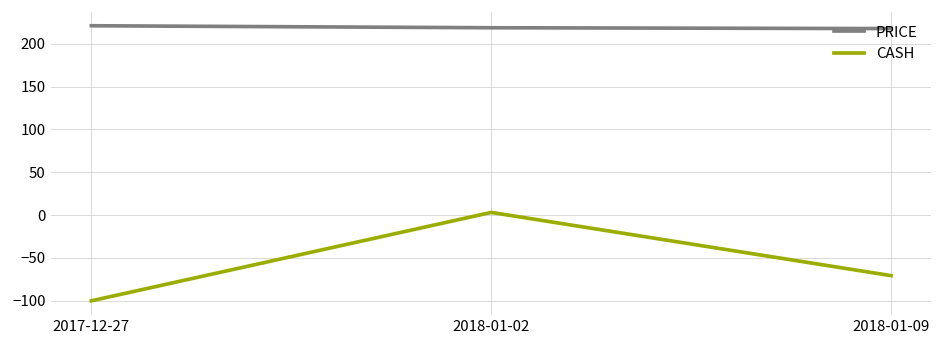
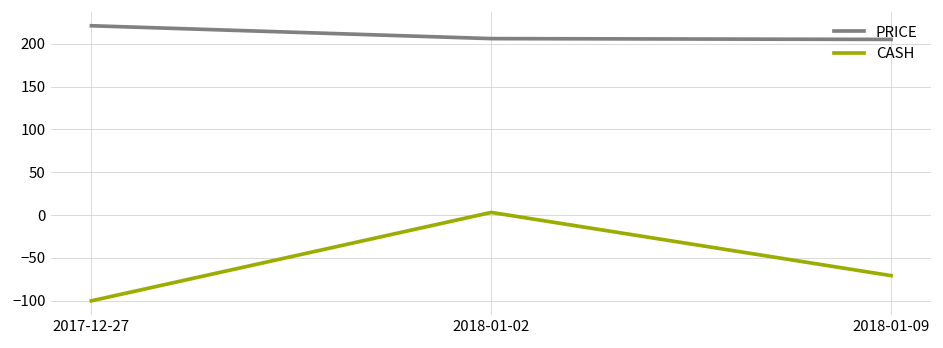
  {
    "PRICE": {
      "2017-12-27": 220,
-     "2018-01-02": 220,
-     "2018-01-09": 220
+     "2018-01-02": 210,
+     "2018-01-09": 210
    },
    "CASH": {
      "2017-12-27": -100,
      "2018-01-02": 0,
      "2018-01-09": -70
    }
  }
